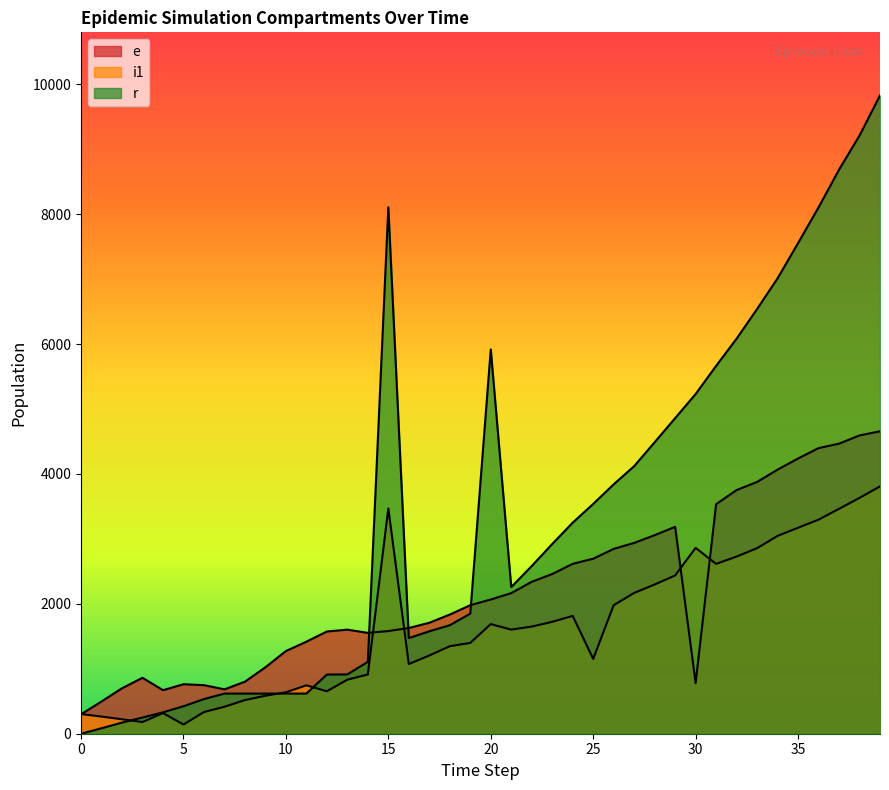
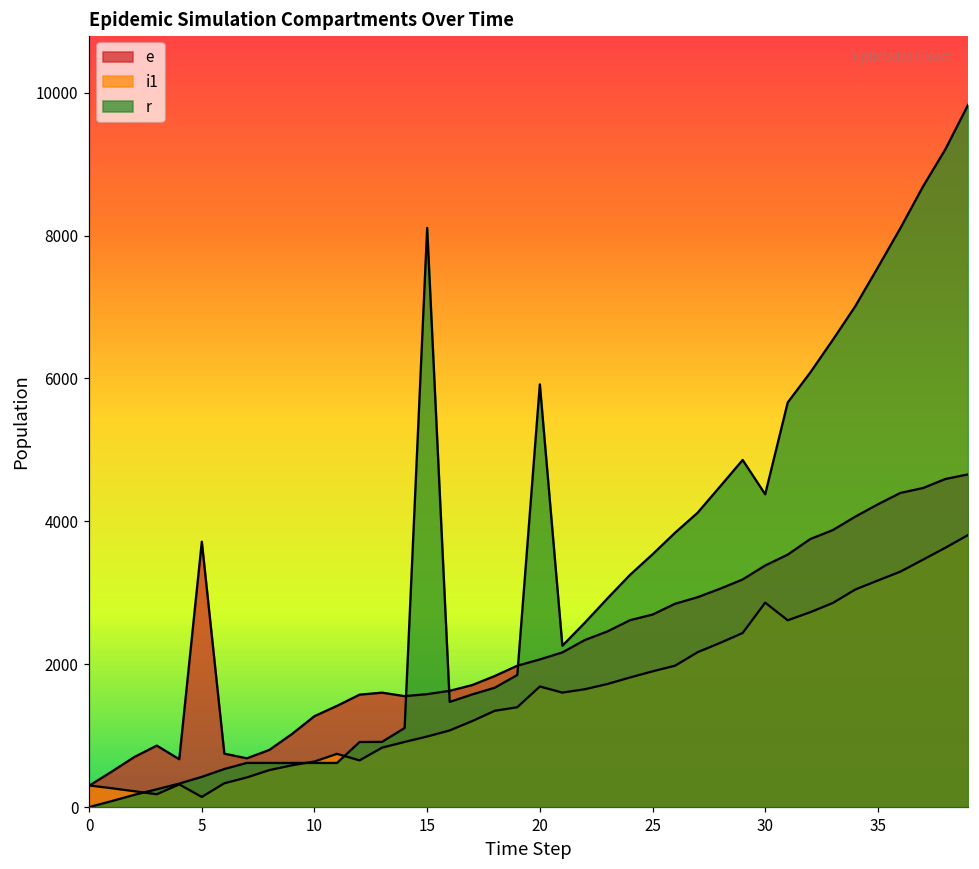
  {
    "e": {
-     "5": 800,
+     "5": 3700,
      "10": 1300,
      "15": 1600,
      "20": 2100,
      "25": 2700,
-     "30": 800,
+     "30": 3400,
      "35": 4200
    },
    "i1": {
      "5": 100,
-     "15": 3500,
+     "15": 1000,
      "20": 1700,
-     "25": 1200,
+     "25": 1900,
      "30": 2900,
      "35": 3200
    },
    "r": {
      "0": 0,
      "5": 400,
      "15": 8100,
      "20": 5900,
      "25": 3500,
-     "30": 5200,
+     "30": 4400,
      "35": 7600
    }
  }
